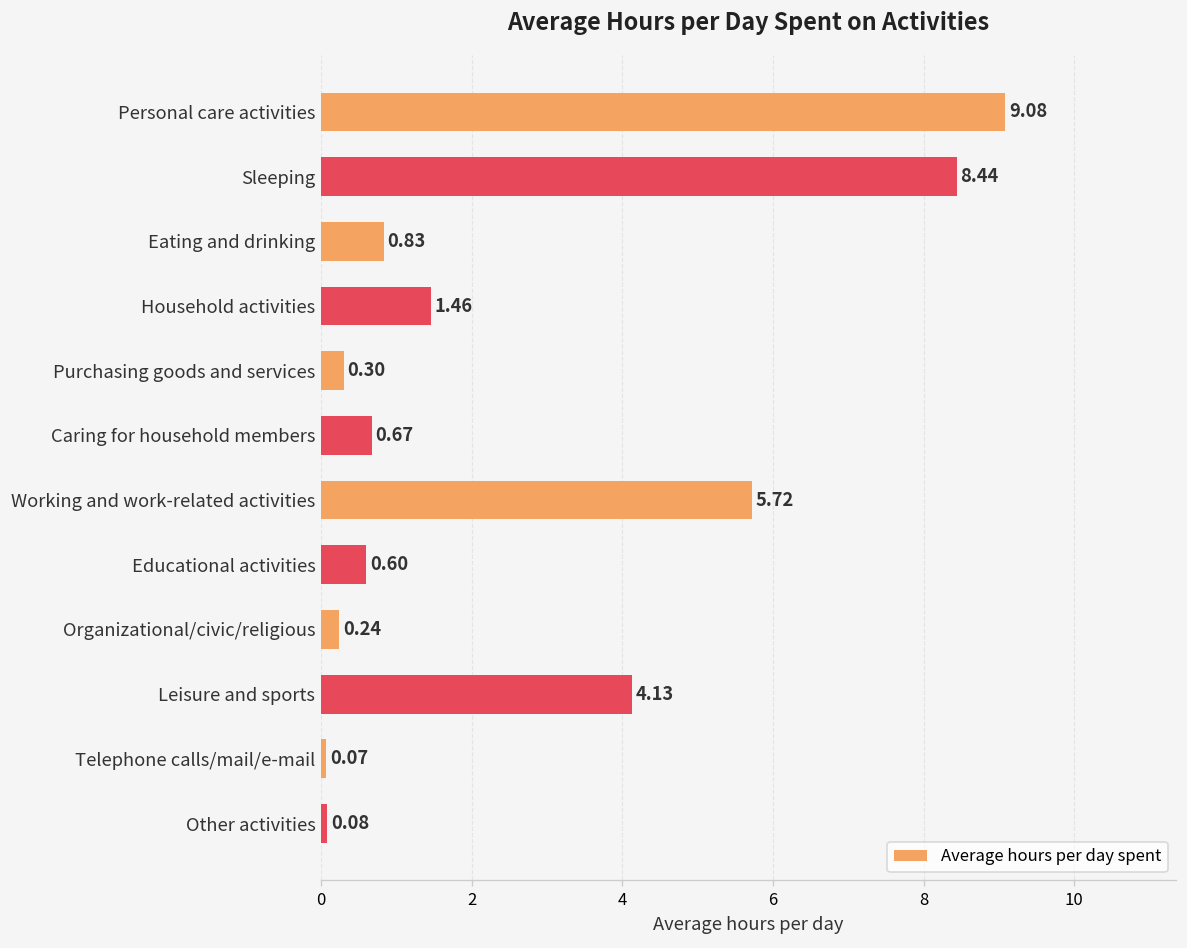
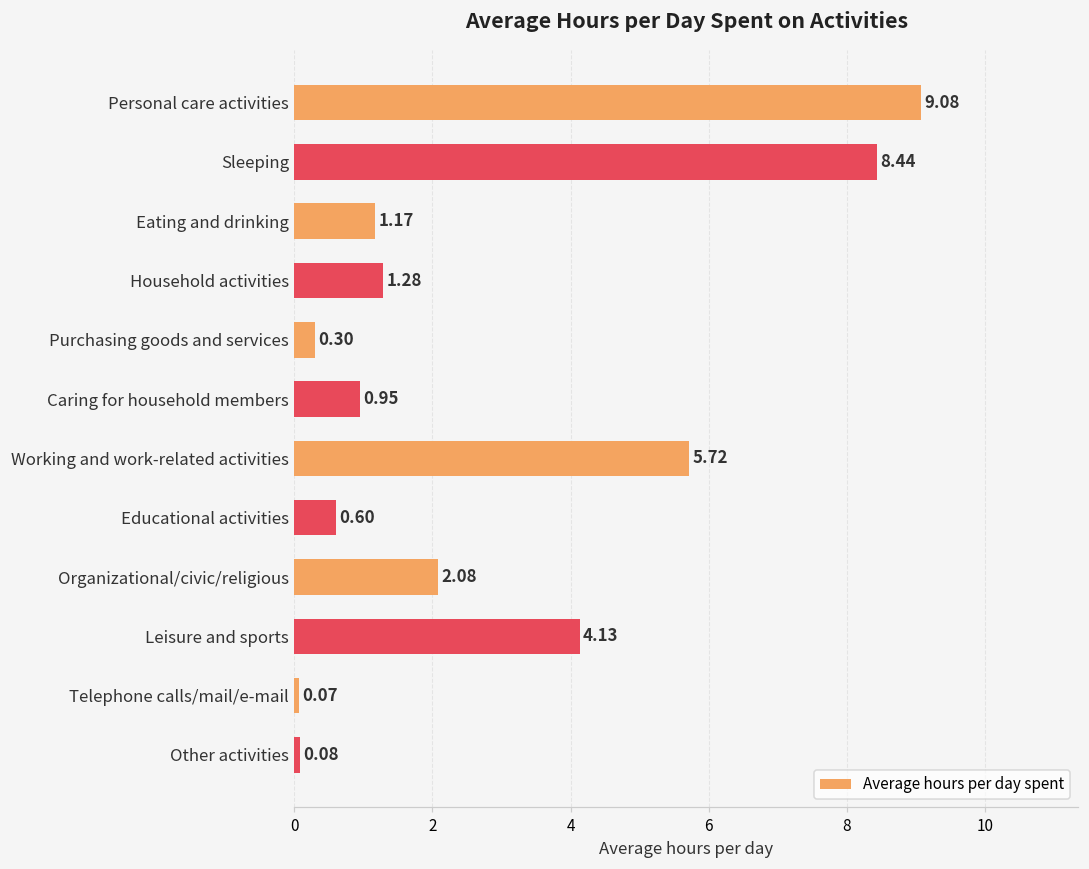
  {
    "Personal care activities": 9.08,
    "Sleeping": 8.44,
-   "Eating and drinking": 0.83,
-   "Household activities": 1.46,
+   "Eating and drinking": 1.17,
+   "Household activities": 1.28,
    "Purchasing goods and services": 0.30,
-   "Caring for household members": 0.67,
+   "Caring for household members": 0.95,
    "Working and work-related activities": 5.72,
    "Educational activities": 0.60,
-   "Organizational/civic/religious": 0.24,
+   "Organizational/civic/religious": 2.08,
    "Leisure and sports": 4.13,
    "Telephone calls/mail/e-mail": 0.07,
    "Other activities": 0.08
  }
